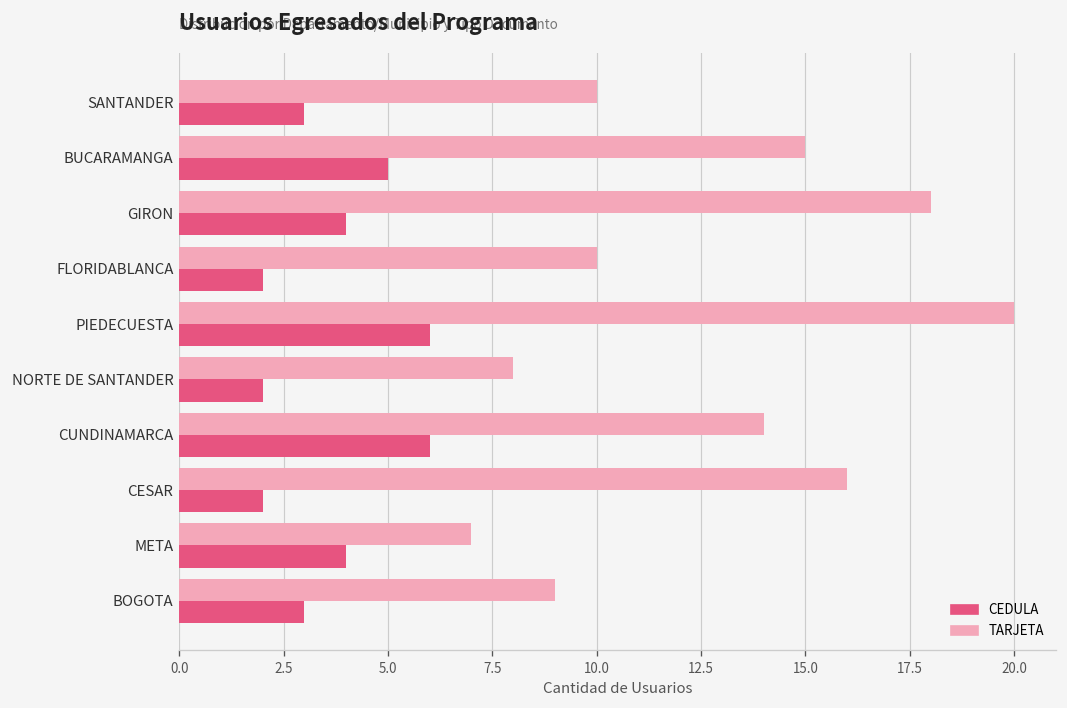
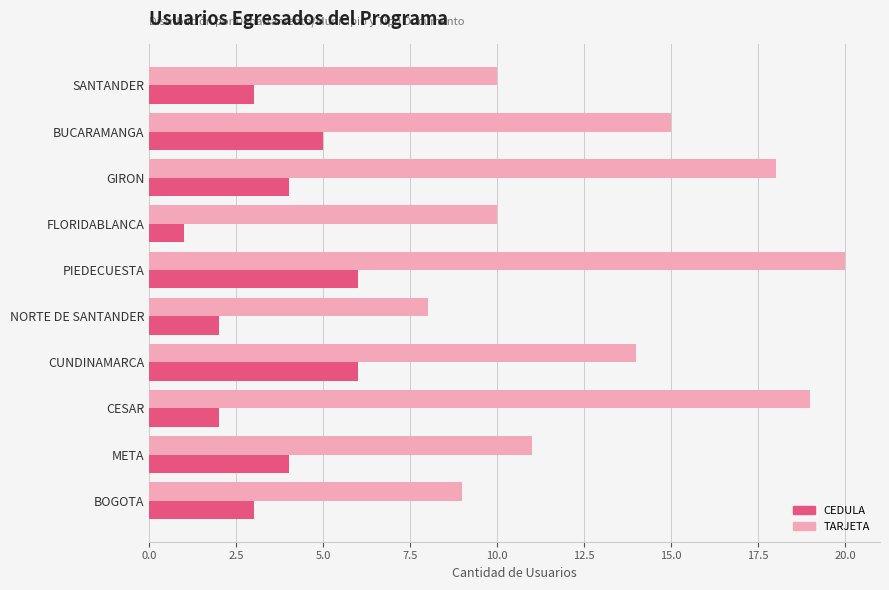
  {
    "CEDULA": {
      "SANTANDER": 3,
      "BUCARAMANGA": 5,
      "GIRON": 4,
-     "FLORIDABLANCA": 2,
+     "FLORIDABLANCA": 1,
      "PIEDECUESTA": 6,
      "NORTE DE SANTANDER": 2,
      "CUNDINAMARCA": 6,
      "CESAR": 2,
      "META": 4,
      "BOGOTA": 3
    },
    "TARJETA": {
      "SANTANDER": 10,
      "BUCARAMANGA": 15,
      "GIRON": 18,
      "FLORIDABLANCA": 10,
      "PIEDECUESTA": 20,
      "NORTE DE SANTANDER": 8,
      "CUNDINAMARCA": 14,
-     "CESAR": 16,
-     "META": 7,
+     "CESAR": 19,
+     "META": 11,
      "BOGOTA": 9
    }
  }
